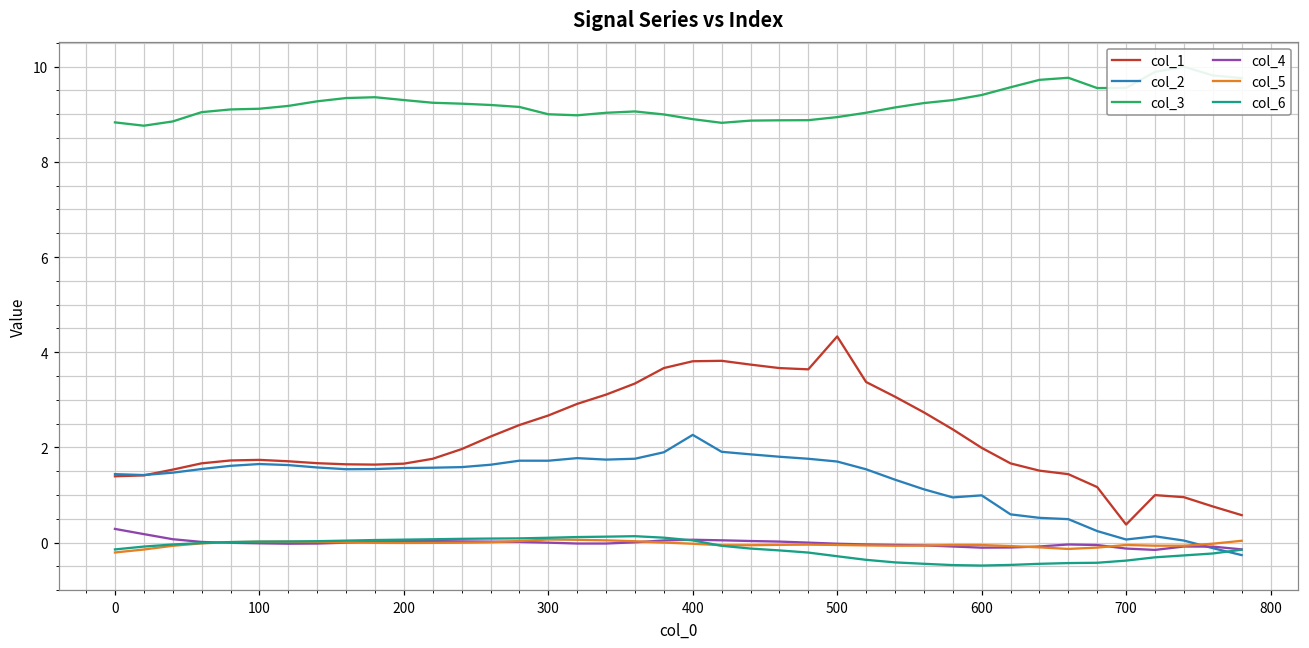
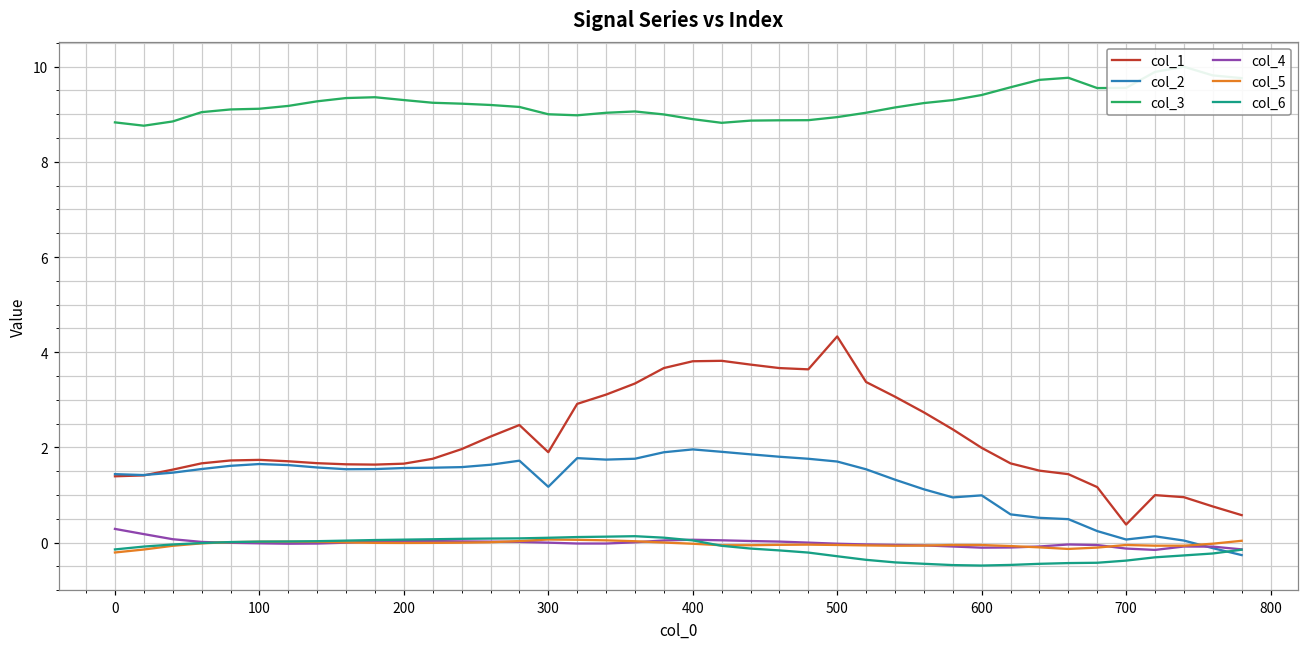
  {
    "col_1": {
      "100": 1.7,
      "200": 1.7,
-     "300": 2.7,
+     "300": 1.9,
      "400": 3.8,
      "500": 4.3,
      "600": 2.0,
      "700": 0.4
    },
    "col_2": {
      "100": 1.7,
      "200": 1.6,
-     "300": 1.7,
-     "400": 2.3,
+     "300": 1.2,
+     "400": 2.0,
      "500": 1.7,
      "600": 1.0,
      "700": 0.1
    },
    "col_4": {
      "0": 0.3,
      "300": 0.0,
      "700": -0.1
    },
    "col_5": {
      "0": -0.2,
      "400": 0.0,
      "700": 0.0
    }
  }
